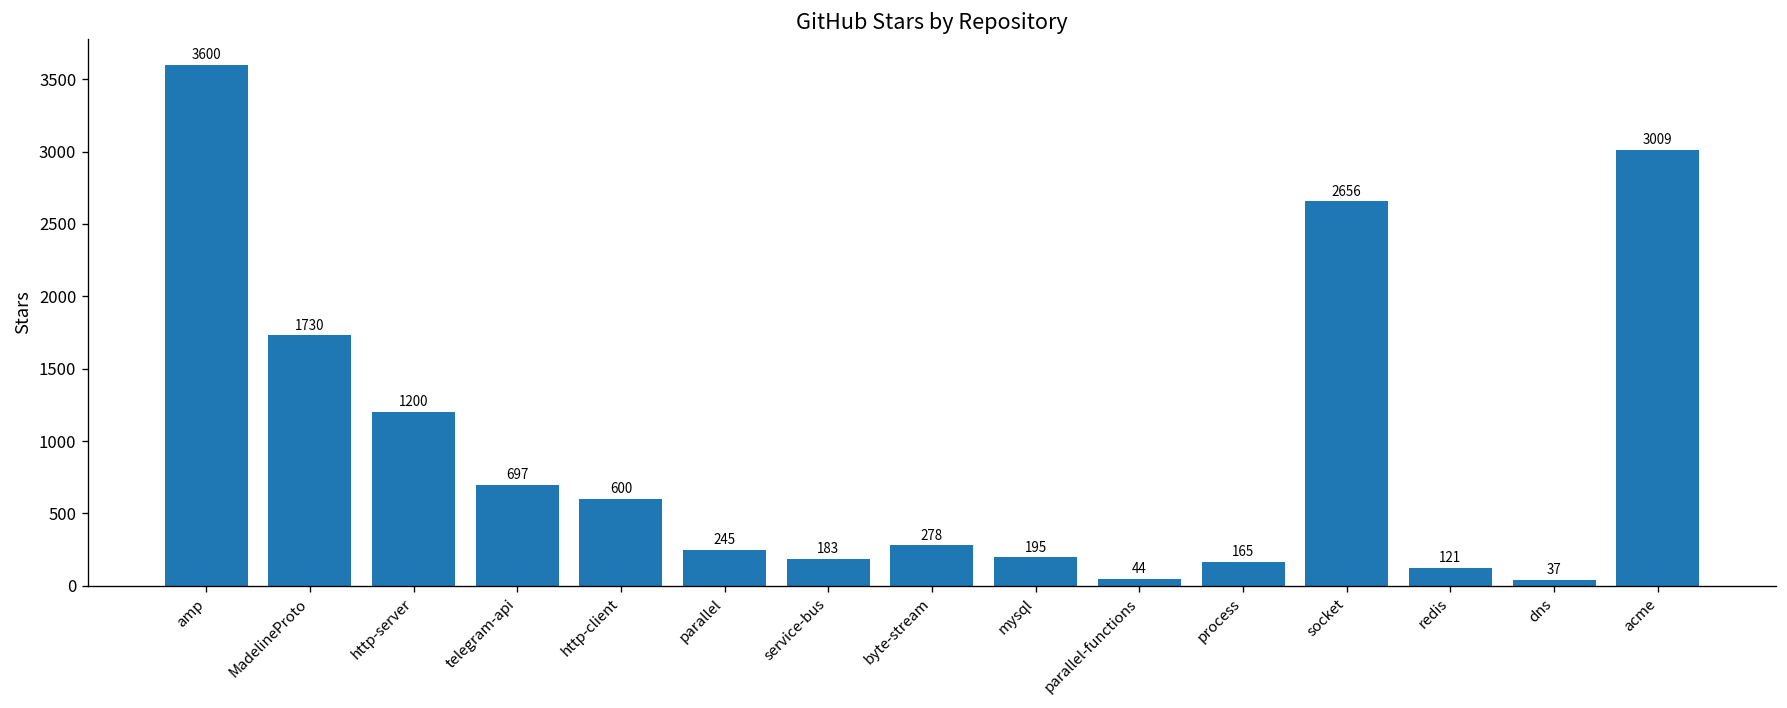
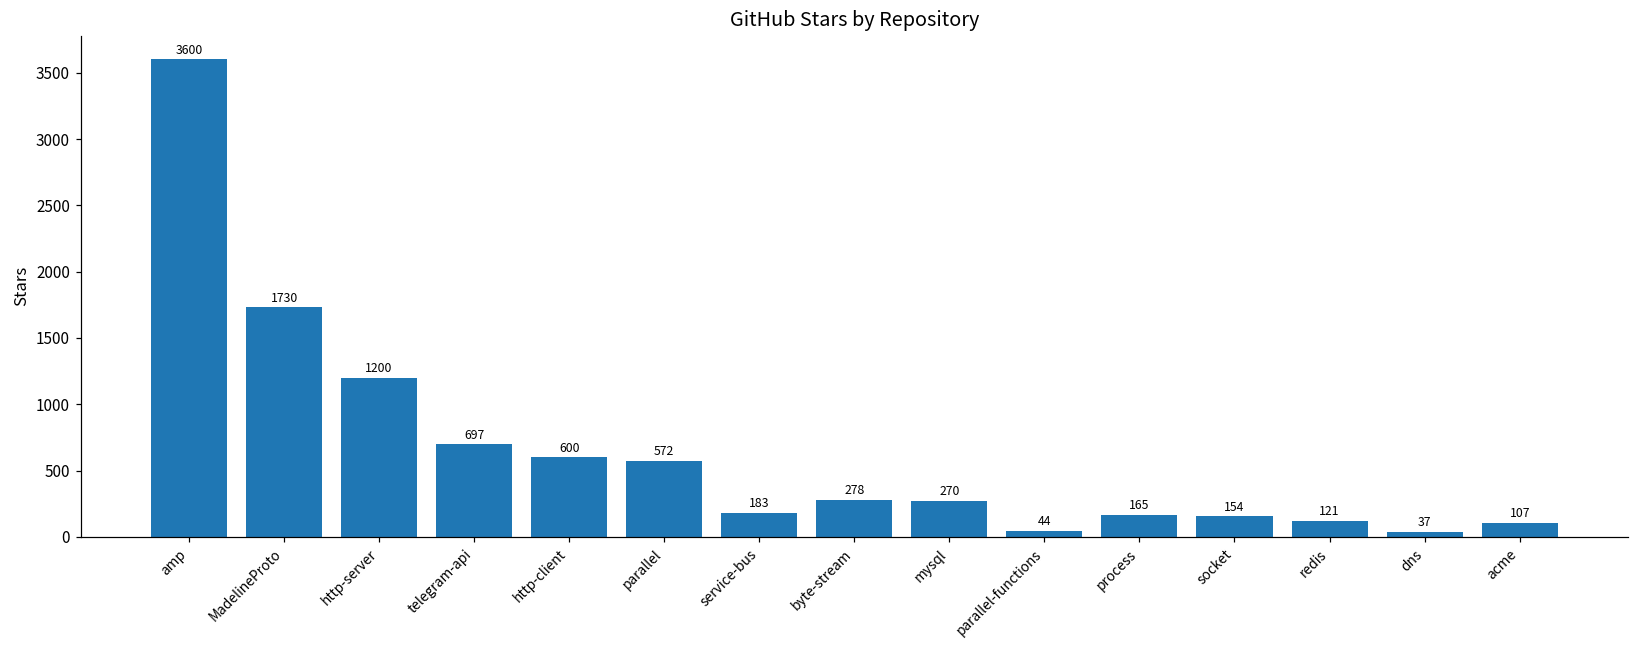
  {
    "amp": 3600,
    "MadelineProto": 1730,
    "http-server": 1200,
    "telegram-api": 697,
    "http-client": 600,
-   "parallel": 245,
+   "parallel": 572,
    "service-bus": 183,
    "byte-stream": 278,
-   "mysql": 195,
+   "mysql": 270,
    "parallel-functions": 44,
    "process": 165,
-   "socket": 2656,
+   "socket": 154,
    "redis": 121,
    "dns": 37,
-   "acme": 3009
+   "acme": 107
  }
